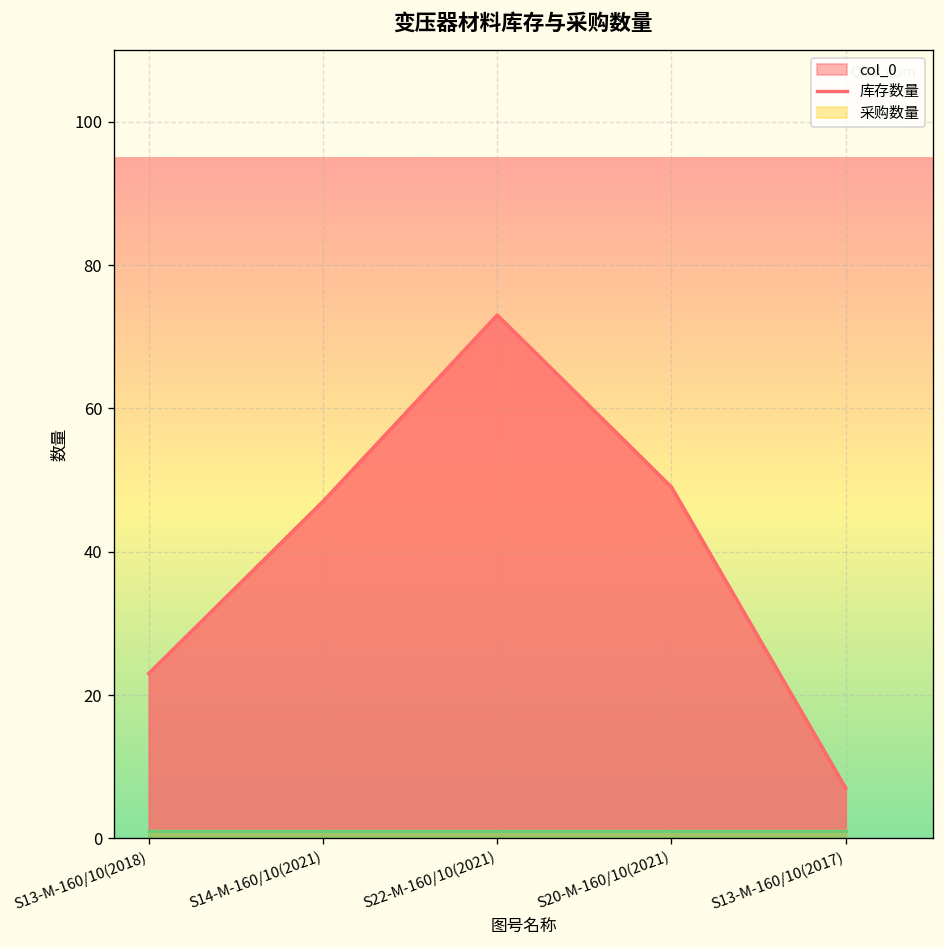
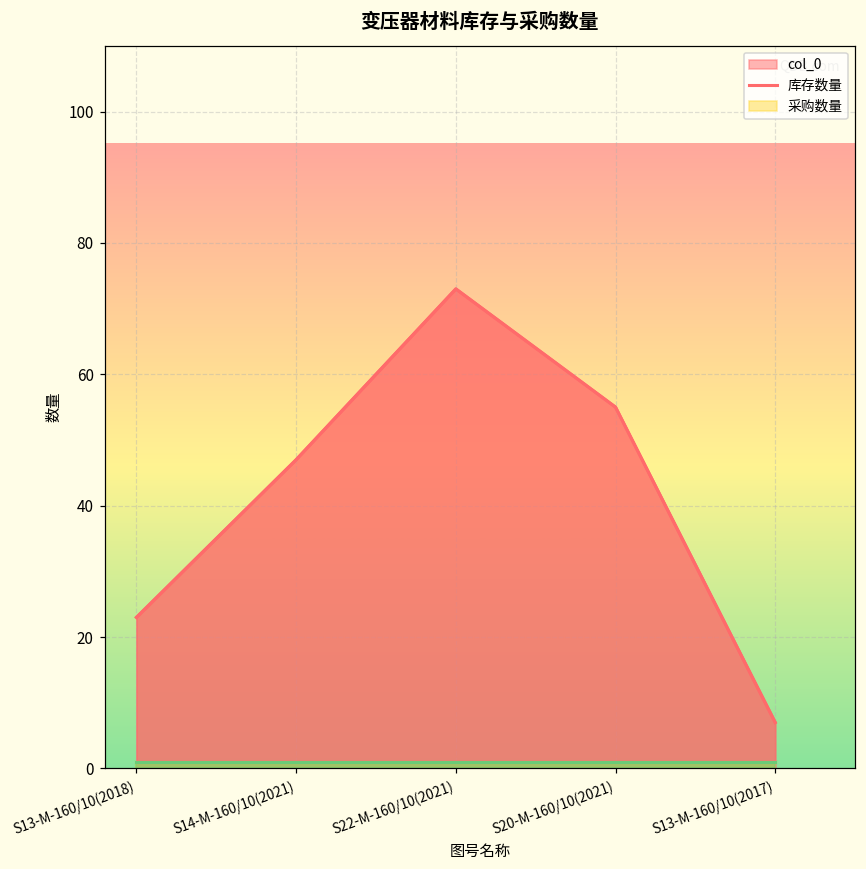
  {
    "col_0": {
      "S13-M-160/10(2018)": 23,
      "S14-M-160/10(2021)": 47,
      "S22-M-160/10(2021)": 73,
-     "S20-M-160/10(2021)": 49,
+     "S20-M-160/10(2021)": 55,
      "S13-M-160/10(2017)": 7
    }
  }
